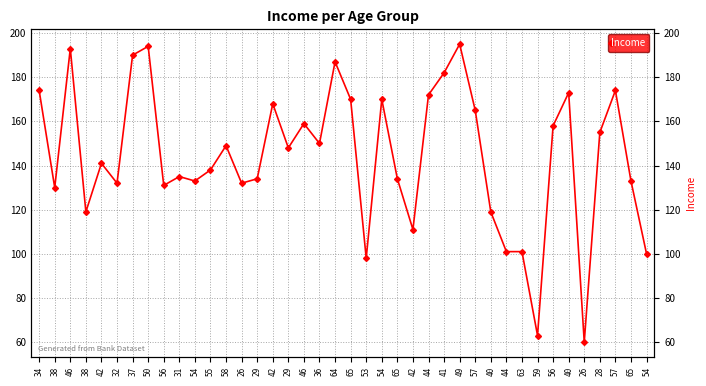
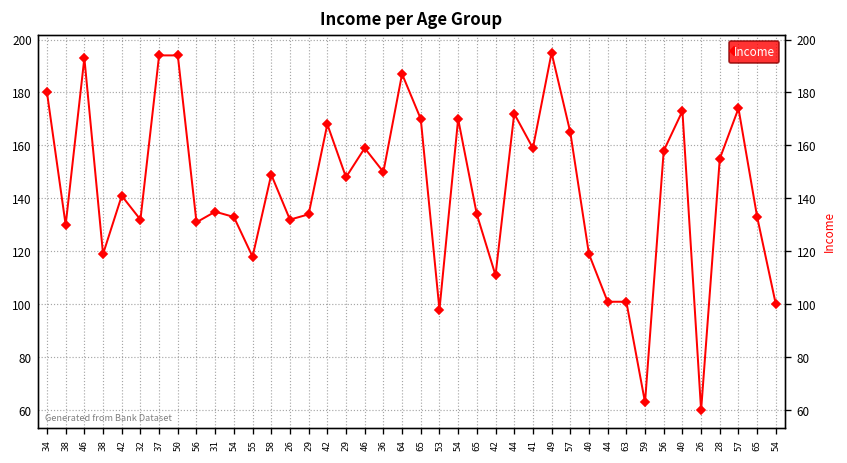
  {
-   "34": 174,
+   "34": 180,
    "32": 132,
-   "37": 190,
+   "37": 194,
    "50": 194,
    "31": 135,
-   "55": 138,
+   "55": 118,
    "58": 149,
    "36": 150,
    "64": 187,
    "53": 98,
-   "41": 182,
+   "41": 159,
    "49": 195,
    "63": 101,
    "59": 63,
    "28": 155
  }
